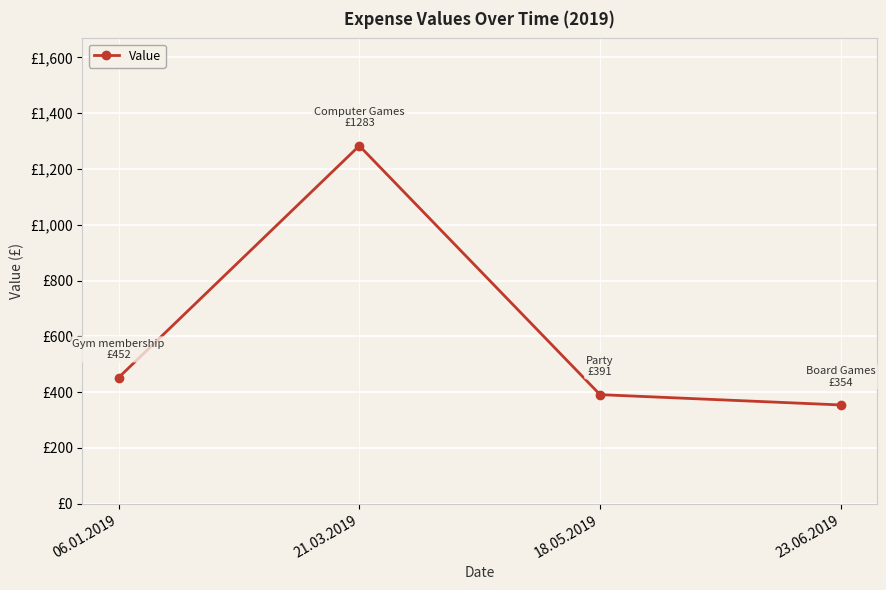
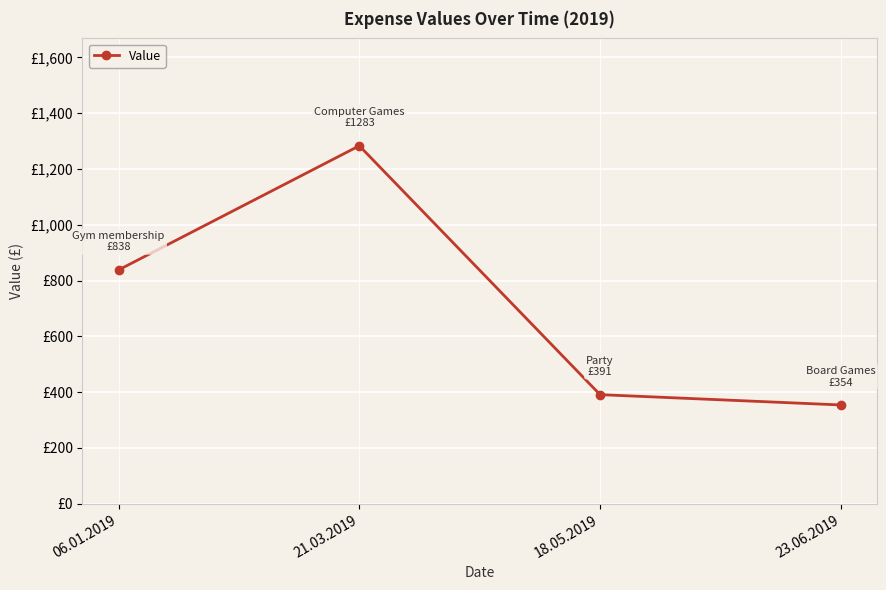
  {
-   "06.01.2019": "£452"
+   "06.01.2019": "£838"
  }
